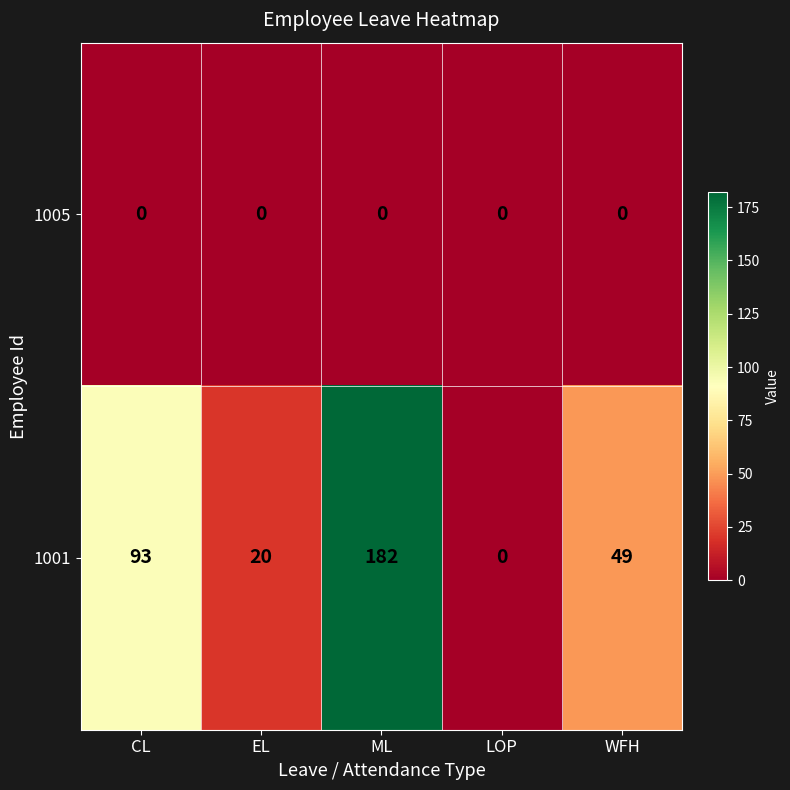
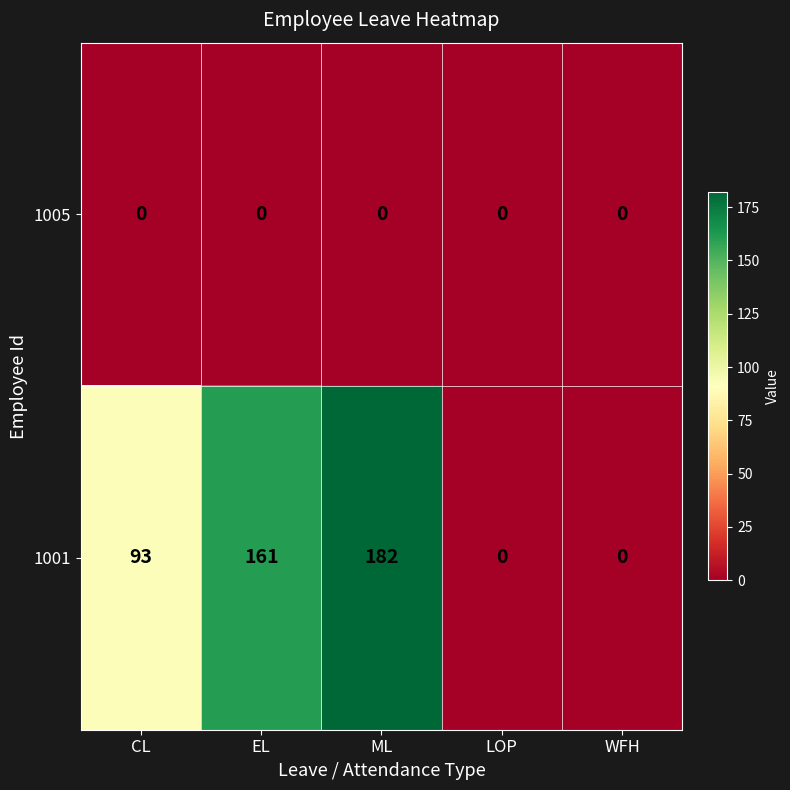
  {
    "1005": {
      "CL": 0,
      "EL": 0,
      "ML": 0,
      "LOP": 0,
      "WFH": 0
    },
    "1001": {
      "CL": 93,
-     "EL": 20,
+     "EL": 161,
      "ML": 182,
      "LOP": 0,
-     "WFH": 49
+     "WFH": 0
    }
  }
